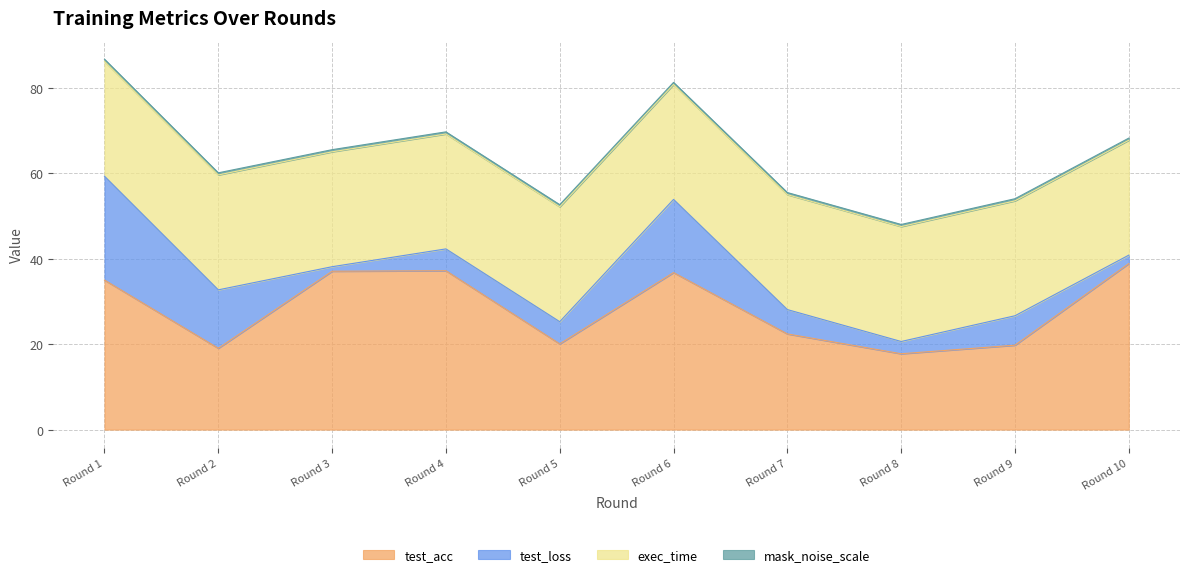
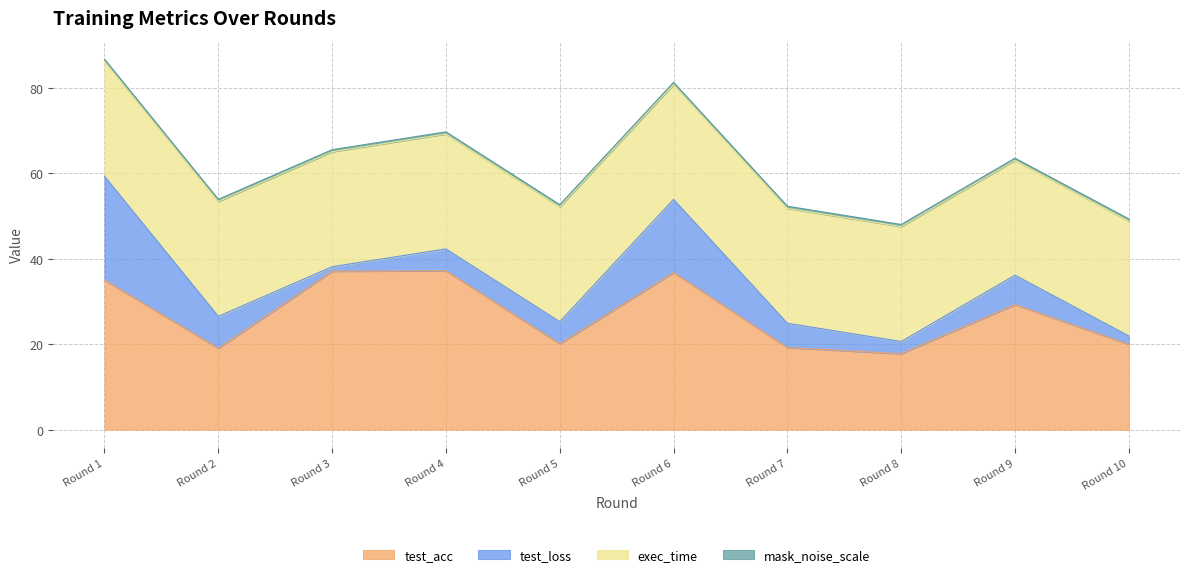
  {
    "test_acc": {
      "Round 1": 35,
      "Round 2": 19,
      "Round 3": 37,
      "Round 4": 37,
      "Round 5": 20,
      "Round 6": 37,
-     "Round 7": 22,
+     "Round 7": 19,
      "Round 8": 18,
-     "Round 9": 20,
-     "Round 10": 39
+     "Round 9": 29,
+     "Round 10": 20
    },
    "test_loss": {
      "Round 1": 24,
-     "Round 2": 14,
+     "Round 2": 7,
      "Round 3": 1,
      "Round 4": 5,
      "Round 5": 5,
      "Round 6": 17,
      "Round 7": 6,
      "Round 8": 3,
      "Round 9": 7,
      "Round 10": 2
    }
  }
